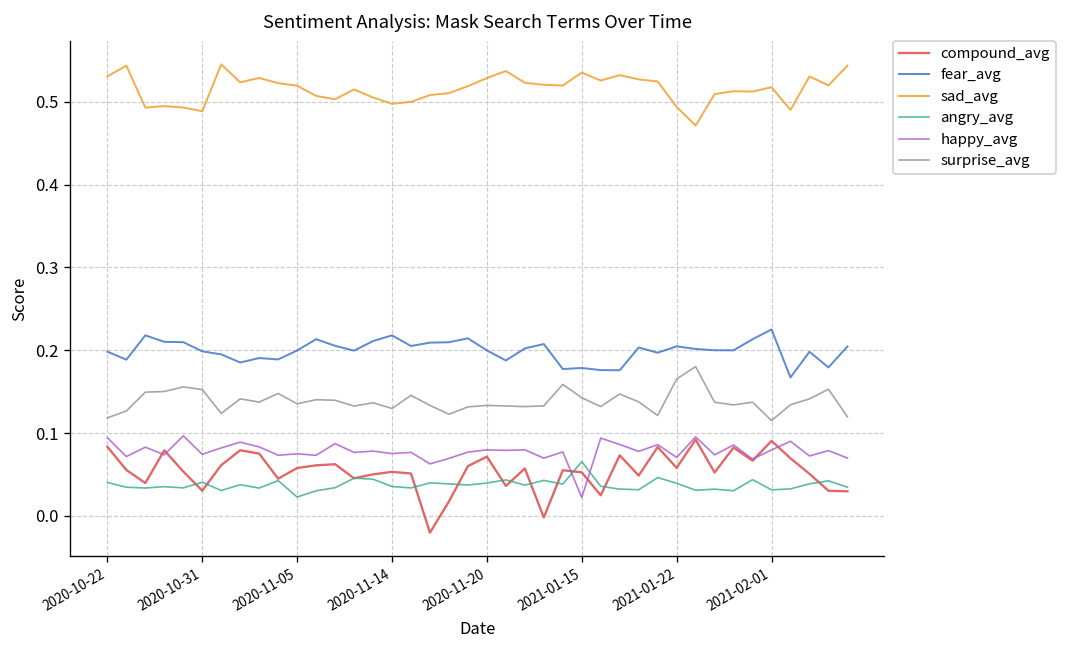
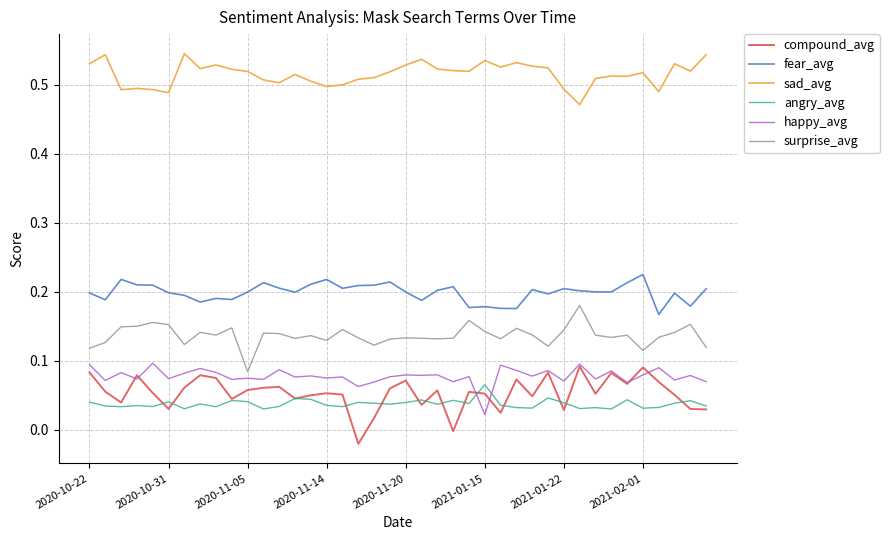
  {
    "compound_avg": {
      "2020-10-22": 0.08,
      "2020-10-31": 0.03,
      "2020-11-05": 0.06,
      "2020-11-14": 0.05,
      "2020-11-20": 0.07,
      "2021-01-15": 0.05,
-     "2021-01-22": 0.06,
+     "2021-01-22": 0.03,
      "2021-02-01": 0.09
    },
    "fear_avg": {
      "2020-10-22": 0.20,
      "2020-10-31": 0.20,
      "2020-11-05": 0.20,
      "2020-11-14": 0.22,
      "2020-11-20": 0.20,
      "2021-01-15": 0.18,
      "2021-01-22": 0.20,
      "2021-02-01": 0.23
    },
    "sad_avg": {
      "2020-10-22": 0.53,
      "2020-10-31": 0.49,
      "2020-11-05": 0.52,
      "2020-11-14": 0.50,
      "2020-11-20": 0.53,
      "2021-01-15": 0.54,
      "2021-01-22": 0.49,
      "2021-02-01": 0.52
    },
    "angry_avg": {
      "2020-10-22": 0.04,
      "2020-10-31": 0.04,
-     "2020-11-05": 0.02,
+     "2020-11-05": 0.04,
      "2020-11-14": 0.04,
      "2020-11-20": 0.04,
      "2021-01-15": 0.07,
      "2021-01-22": 0.04,
      "2021-02-01": 0.03
    },
    "happy_avg": {
      "2020-10-22": 0.09,
      "2020-10-31": 0.07,
      "2020-11-05": 0.07,
      "2020-11-14": 0.08,
      "2020-11-20": 0.08,
      "2021-01-15": 0.02,
      "2021-01-22": 0.07,
      "2021-02-01": 0.08
    },
    "surprise_avg": {
      "2020-10-22": 0.12,
      "2020-10-31": 0.15,
-     "2020-11-05": 0.14,
+     "2020-11-05": 0.08,
      "2020-11-14": 0.13,
      "2020-11-20": 0.13,
      "2021-01-15": 0.14,
-     "2021-01-22": 0.17,
+     "2021-01-22": 0.14,
      "2021-02-01": 0.12
    }
  }
